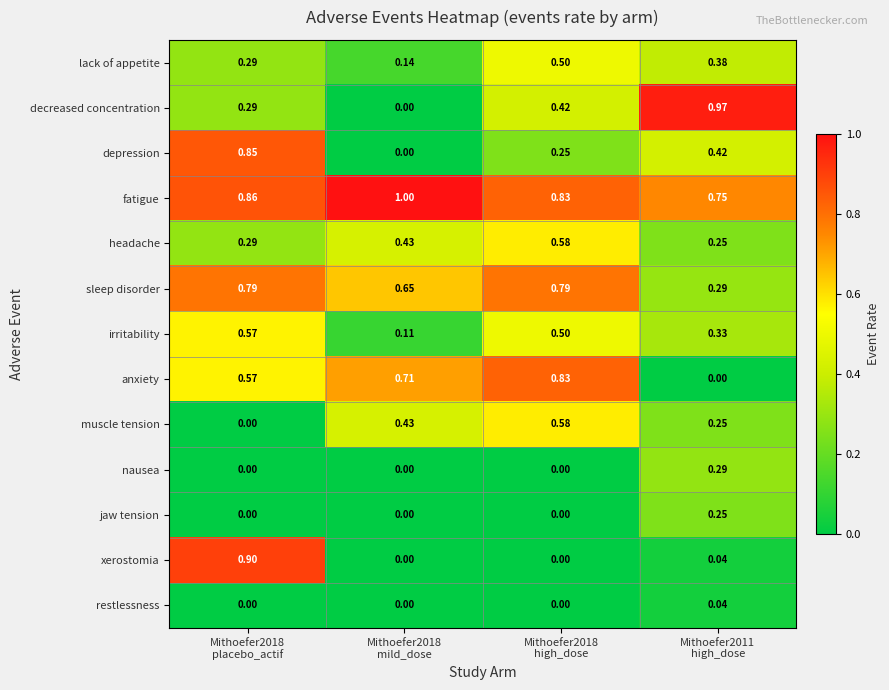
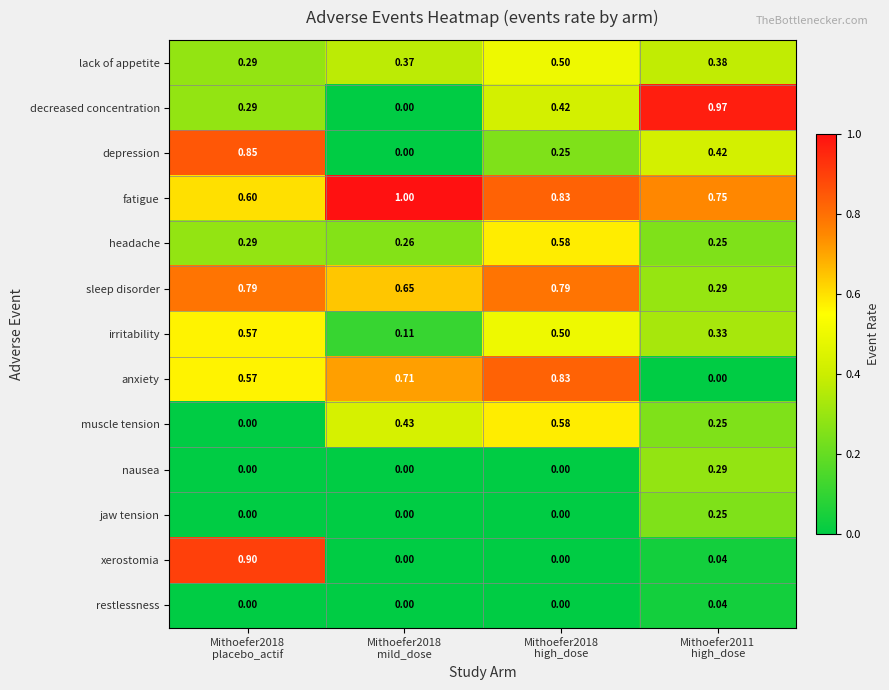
  {
    "lack of appetite": {
      "Mithoefer2018 placebo_actif": 0.29,
-     "Mithoefer2018 mild_dose": 0.14,
+     "Mithoefer2018 mild_dose": 0.37,
      "Mithoefer2018 high_dose": 0.50,
      "Mithoefer2011 high_dose": 0.38
    },
    "decreased concentration": {
      "Mithoefer2018 placebo_actif": 0.29,
      "Mithoefer2018 mild_dose": 0.00,
      "Mithoefer2018 high_dose": 0.42,
      "Mithoefer2011 high_dose": 0.97
    },
    "depression": {
      "Mithoefer2018 placebo_actif": 0.85,
      "Mithoefer2018 mild_dose": 0.00,
      "Mithoefer2018 high_dose": 0.25,
      "Mithoefer2011 high_dose": 0.42
    },
    "fatigue": {
-     "Mithoefer2018 placebo_actif": 0.86,
+     "Mithoefer2018 placebo_actif": 0.60,
      "Mithoefer2018 mild_dose": 1.00,
      "Mithoefer2018 high_dose": 0.83,
      "Mithoefer2011 high_dose": 0.75
    },
    "headache": {
      "Mithoefer2018 placebo_actif": 0.29,
-     "Mithoefer2018 mild_dose": 0.43,
+     "Mithoefer2018 mild_dose": 0.26,
      "Mithoefer2018 high_dose": 0.58,
      "Mithoefer2011 high_dose": 0.25
    },
    "sleep disorder": {
      "Mithoefer2018 placebo_actif": 0.79,
      "Mithoefer2018 mild_dose": 0.65,
      "Mithoefer2018 high_dose": 0.79,
      "Mithoefer2011 high_dose": 0.29
    },
    "irritability": {
      "Mithoefer2018 placebo_actif": 0.57,
      "Mithoefer2018 mild_dose": 0.11,
      "Mithoefer2018 high_dose": 0.50,
      "Mithoefer2011 high_dose": 0.33
    },
    "anxiety": {
      "Mithoefer2018 placebo_actif": 0.57,
      "Mithoefer2018 mild_dose": 0.71,
      "Mithoefer2018 high_dose": 0.83,
      "Mithoefer2011 high_dose": 0.00
    },
    "muscle tension": {
      "Mithoefer2018 placebo_actif": 0.00,
      "Mithoefer2018 mild_dose": 0.43,
      "Mithoefer2018 high_dose": 0.58,
      "Mithoefer2011 high_dose": 0.25
    },
    "nausea": {
      "Mithoefer2018 placebo_actif": 0.00,
      "Mithoefer2018 mild_dose": 0.00,
      "Mithoefer2018 high_dose": 0.00,
      "Mithoefer2011 high_dose": 0.29
    },
    "jaw tension": {
      "Mithoefer2018 placebo_actif": 0.00,
      "Mithoefer2018 mild_dose": 0.00,
      "Mithoefer2018 high_dose": 0.00,
      "Mithoefer2011 high_dose": 0.25
    },
    "xerostomia": {
      "Mithoefer2018 placebo_actif": 0.90,
      "Mithoefer2018 mild_dose": 0.00,
      "Mithoefer2018 high_dose": 0.00,
      "Mithoefer2011 high_dose": 0.04
    },
    "restlessness": {
      "Mithoefer2018 placebo_actif": 0.00,
      "Mithoefer2018 mild_dose": 0.00,
      "Mithoefer2018 high_dose": 0.00,
      "Mithoefer2011 high_dose": 0.04
    }
  }
